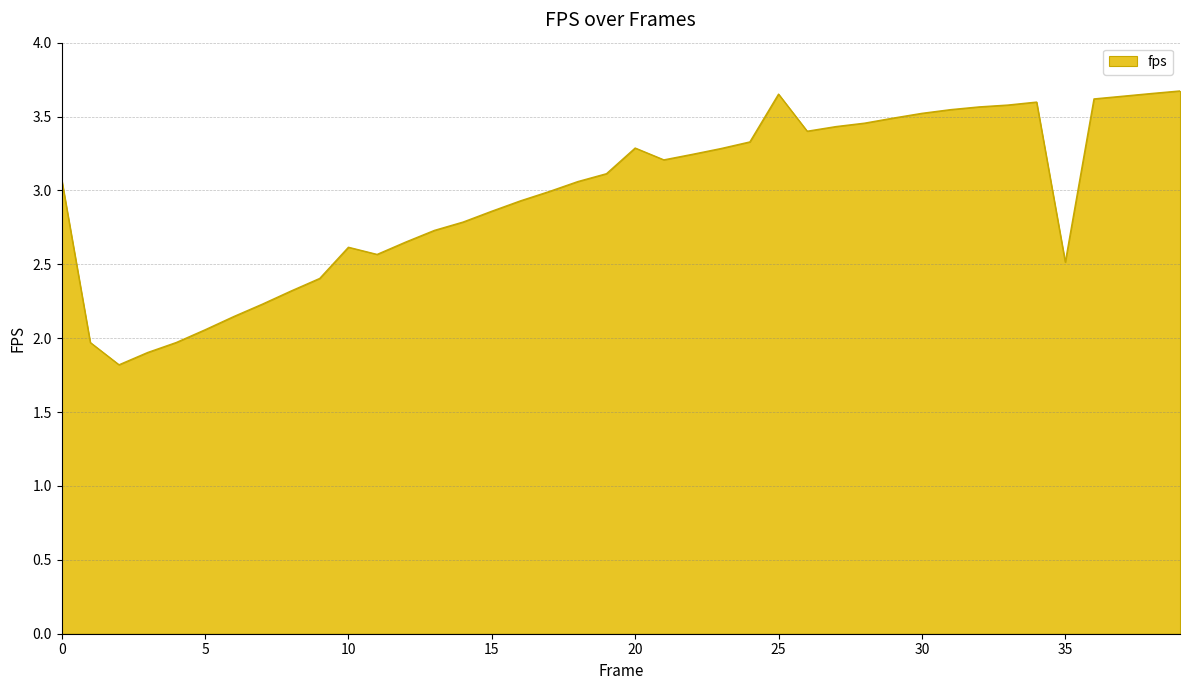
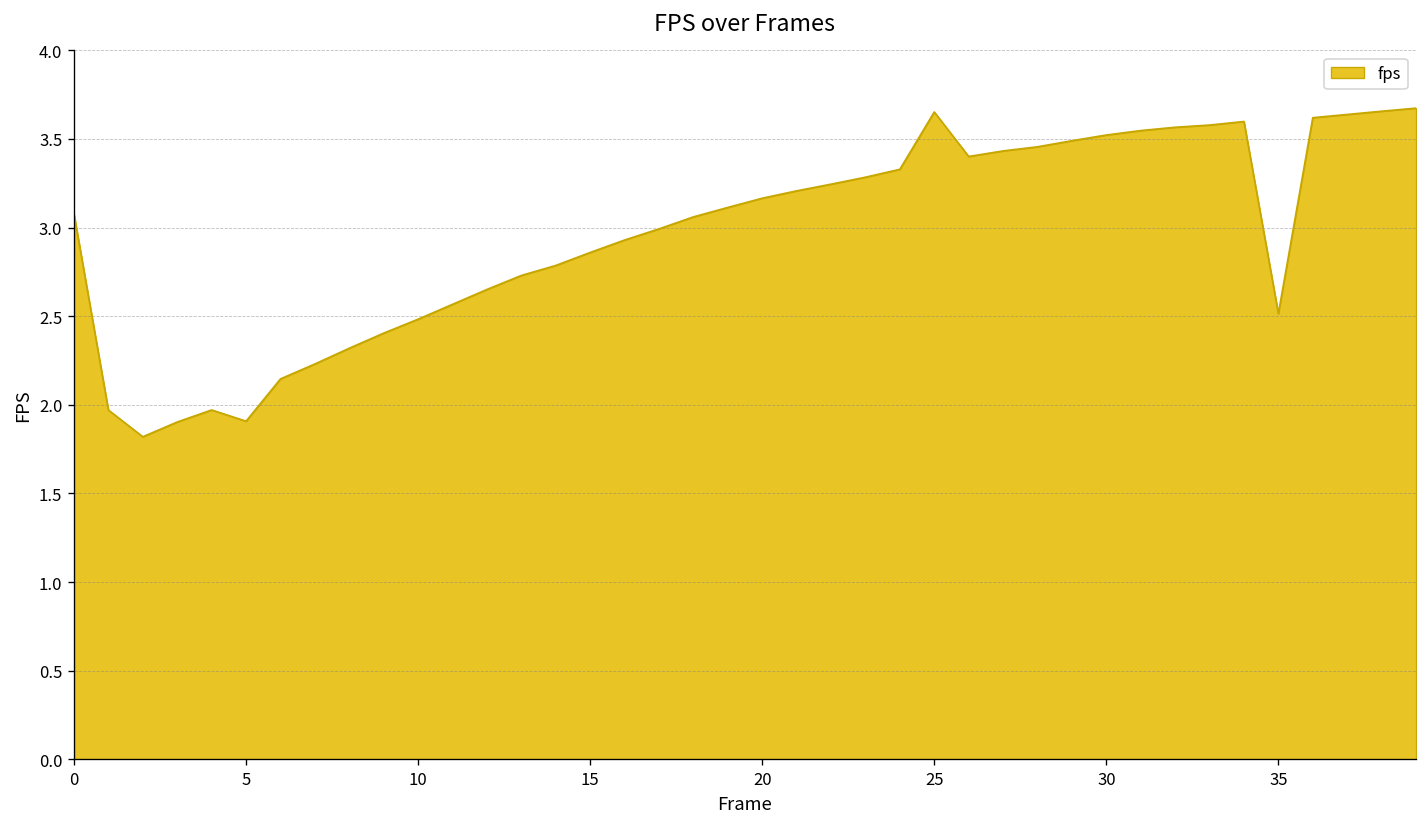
  {
    "0": 3.08,
-   "5": 2.06,
-   "10": 2.62,
+   "5": 1.91,
+   "10": 2.48,
    "15": 2.86,
-   "20": 3.29,
+   "20": 3.17,
    "25": 3.65,
    "30": 3.52,
    "35": 2.51
  }
